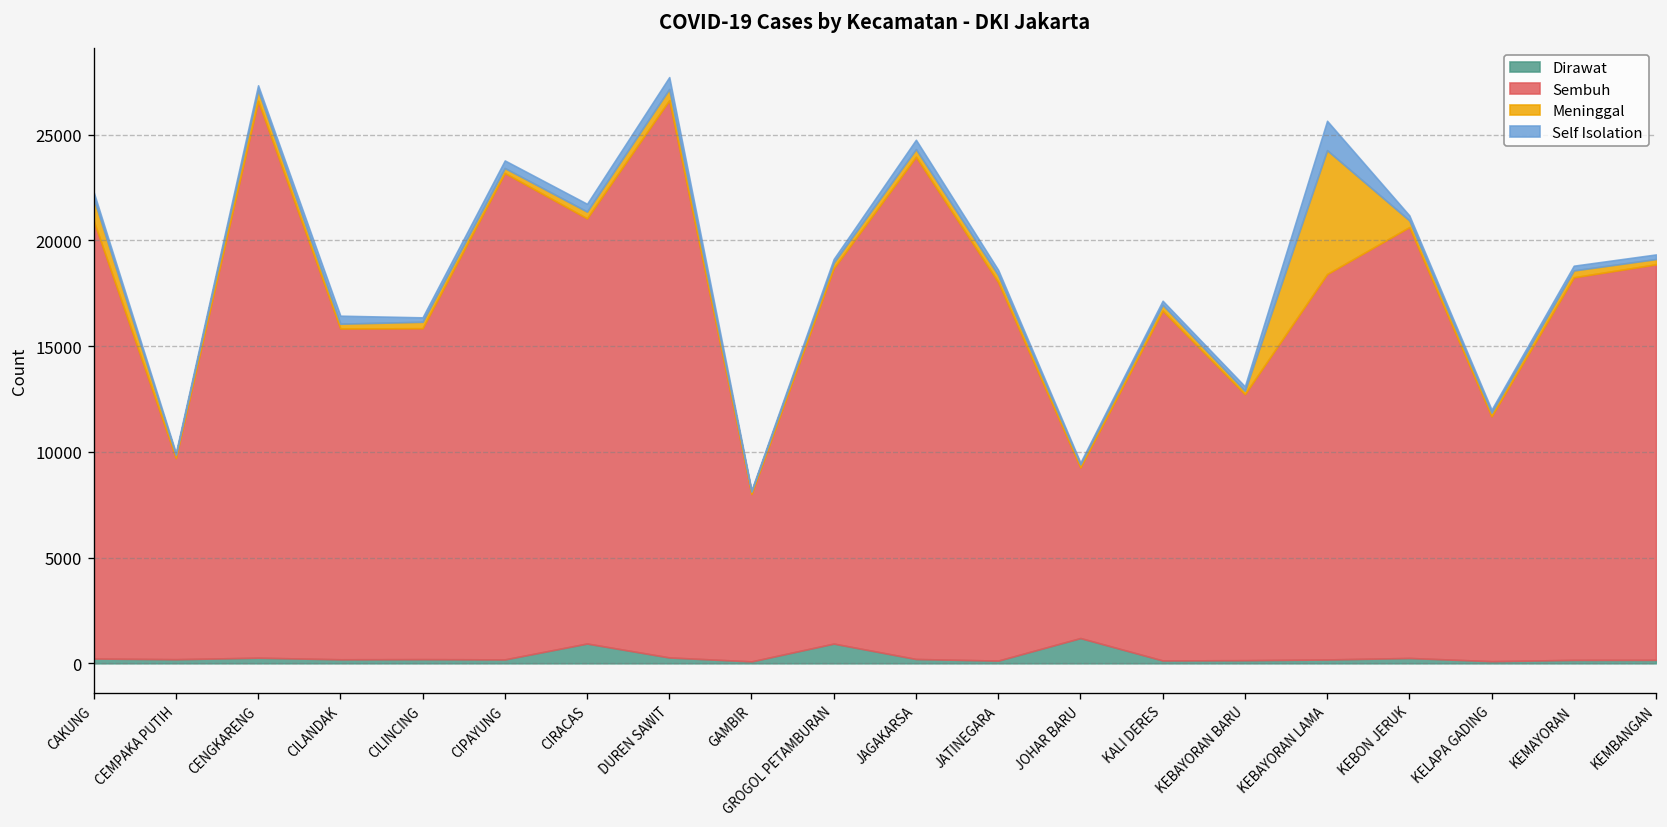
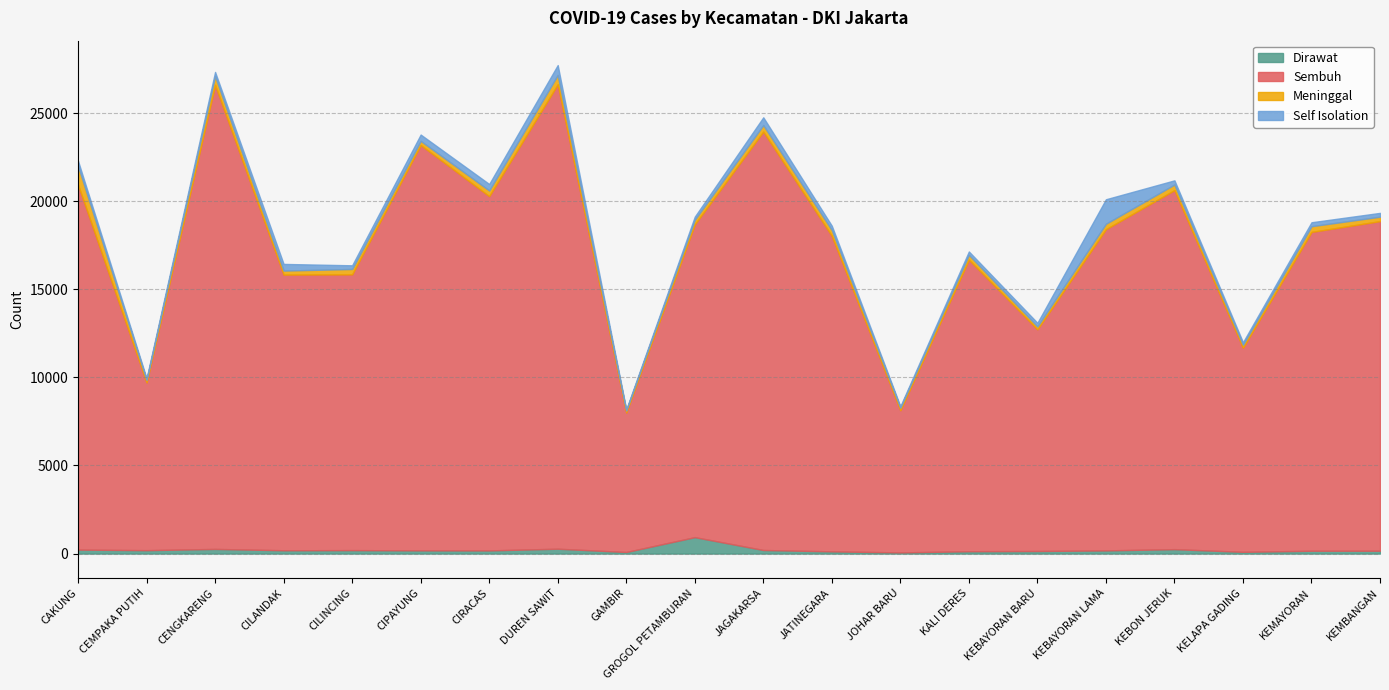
  {
    "Dirawat": {
      "CAKUNG": 200,
      "CEMPAKA PUTIH": 200,
      "CENGKARENG": 300,
      "CILANDAK": 200,
      "CILINCING": 200,
      "CIPAYUNG": 200,
-     "CIRACAS": 900,
+     "CIRACAS": 200,
      "DUREN SAWIT": 300,
      "GROGOL PETAMBURAN": 900,
      "JAGAKARSA": 200,
-     "JOHAR BARU": 1200,
+     "JOHAR BARU": 100,
      "KEBAYORAN BARU": 100,
      "KEBAYORAN LAMA": 200,
      "KEBON JERUK": 300,
      "KEMAYORAN": 200,
      "KEMBANGAN": 200
    },
    "Sembuh": {
      "CAKUNG": 20700,
      "CENGKARENG": 26300,
      "CILANDAK": 15600,
      "CILINCING": 15700,
      "CIPAYUNG": 23000,
      "CIRACAS": 20100,
      "DUREN SAWIT": 26400,
      "GROGOL PETAMBURAN": 17800,
      "JAGAKARSA": 23800,
      "JATINEGARA": 17900,
      "JOHAR BARU": 8100,
      "KALI DERES": 16500,
      "KEBAYORAN BARU": 12600,
      "KEBAYORAN LAMA": 18200,
      "KEBON JERUK": 20400,
      "KELAPA GADING": 11600,
      "KEMAYORAN": 18100,
      "KEMBANGAN": 18700
    },
    "Meninggal": {
      "CAKUNG": 1100,
      "CENGKARENG": 500,
      "CILANDAK": 200,
      "CILINCING": 300,
      "CIPAYUNG": 200,
      "CIRACAS": 300,
      "DUREN SAWIT": 500,
      "GROGOL PETAMBURAN": 300,
      "JAGAKARSA": 400,
      "JATINEGARA": 300,
      "KALI DERES": 300,
      "KEBAYORAN BARU": 200,
-     "KEBAYORAN LAMA": 5900,
+     "KEBAYORAN LAMA": 300,
      "KEBON JERUK": 300,
      "KEMAYORAN": 300,
      "KEMBANGAN": 300
    },
    "Self Isolation": {
      "CAKUNG": 300,
      "CENGKARENG": 200,
      "CILANDAK": 400,
      "CILINCING": 200,
      "CIPAYUNG": 400,
      "CIRACAS": 400,
      "DUREN SAWIT": 600,
      "GROGOL PETAMBURAN": 200,
      "JAGAKARSA": 400,
      "JATINEGARA": 200,
      "KALI DERES": 200,
      "KEBAYORAN BARU": 200,
      "KEBAYORAN LAMA": 1400,
      "KEBON JERUK": 200,
      "KEMAYORAN": 200,
      "KEMBANGAN": 200
    }
  }
